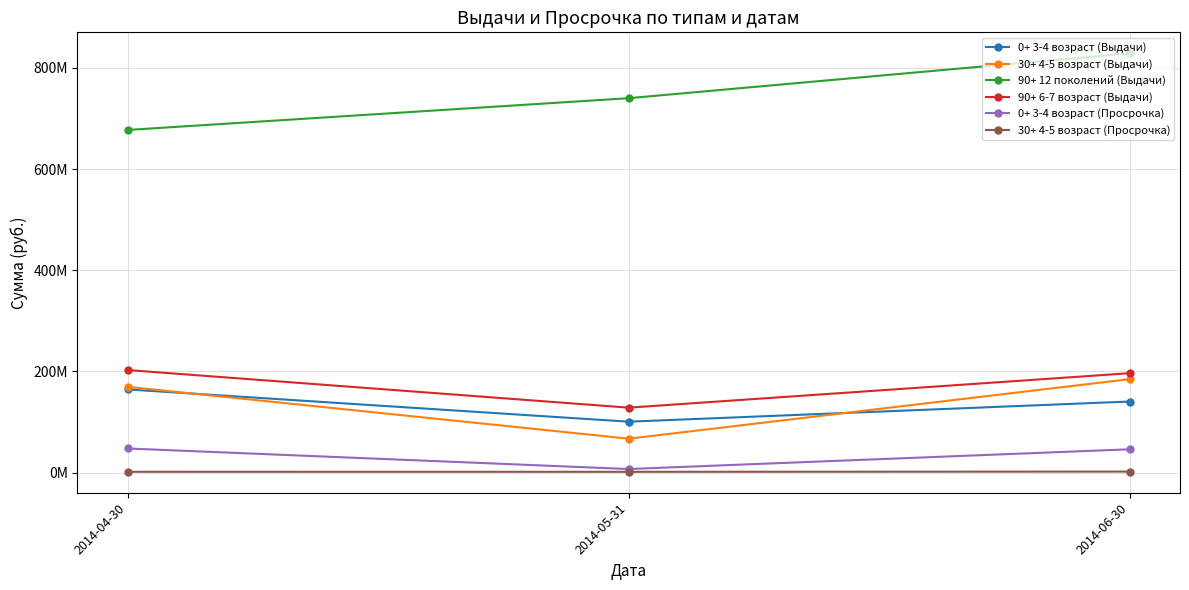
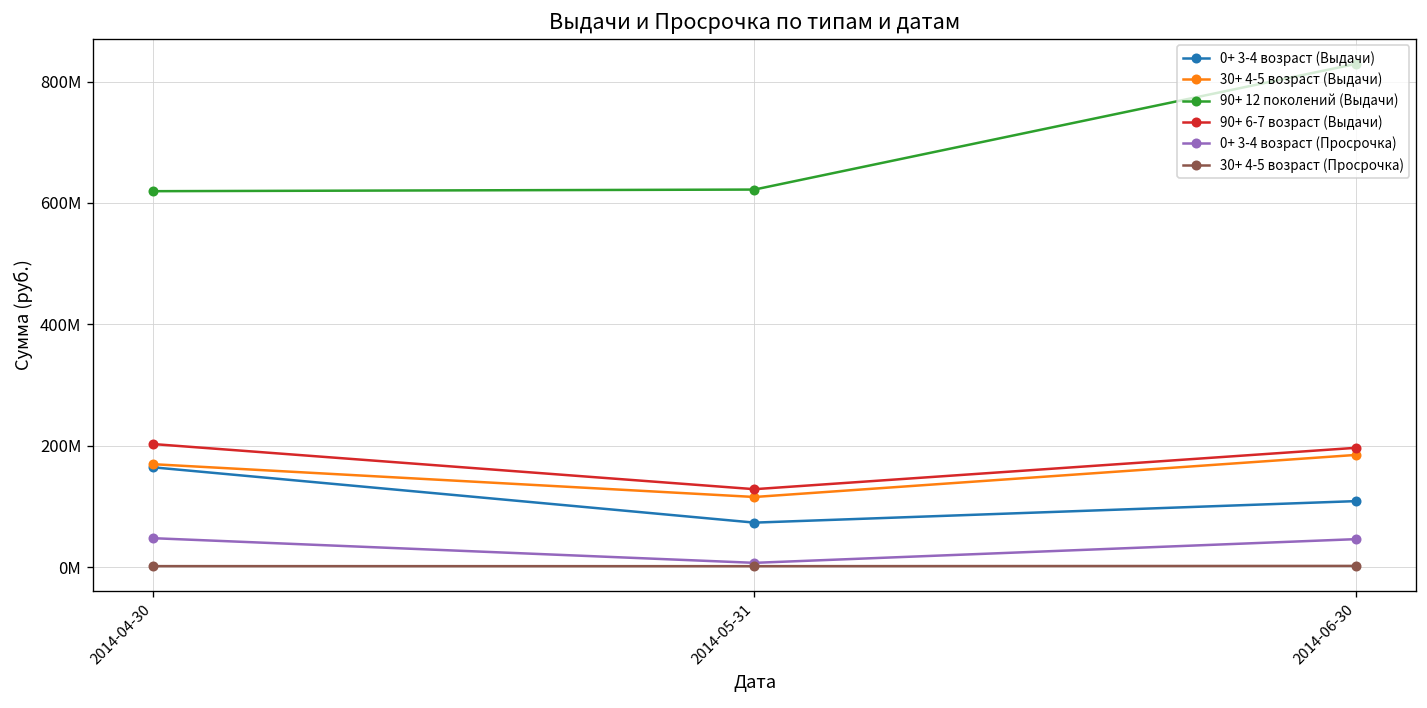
  {
    "0+ 3-4 возраст (Выдачи)": {
      "2014-04-30": 160000000,
-     "2014-05-31": 100000000,
-     "2014-06-30": 140000000
+     "2014-05-31": 70000000,
+     "2014-06-30": 110000000
    },
    "30+ 4-5 возраст (Выдачи)": {
      "2014-04-30": 170000000,
-     "2014-05-31": 70000000,
+     "2014-05-31": 120000000,
      "2014-06-30": 180000000
    },
    "90+ 12 поколений (Выдачи)": {
-     "2014-04-30": 680000000,
-     "2014-05-31": 740000000
+     "2014-04-30": 620000000,
+     "2014-05-31": 620000000
    },
    "90+ 6-7 возраст (Выдачи)": {
      "2014-04-30": 200000000,
      "2014-05-31": 130000000,
      "2014-06-30": 200000000
    },
    "0+ 3-4 возраст (Просрочка)": {
      "2014-04-30": 50000000,
      "2014-05-31": 10000000,
      "2014-06-30": 50000000
    },
    "30+ 4-5 возраст (Просрочка)": {
      "2014-04-30": 0,
      "2014-05-31": 0,
      "2014-06-30": 0
    }
  }
